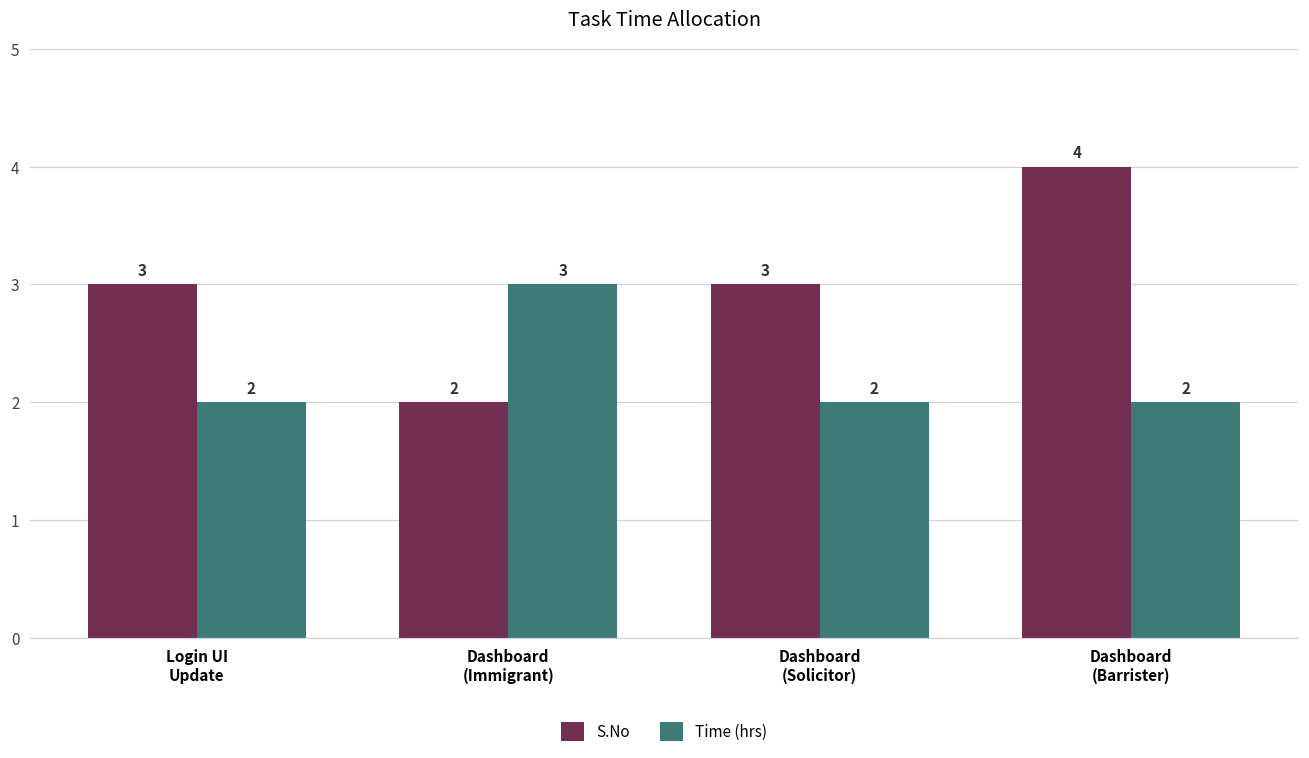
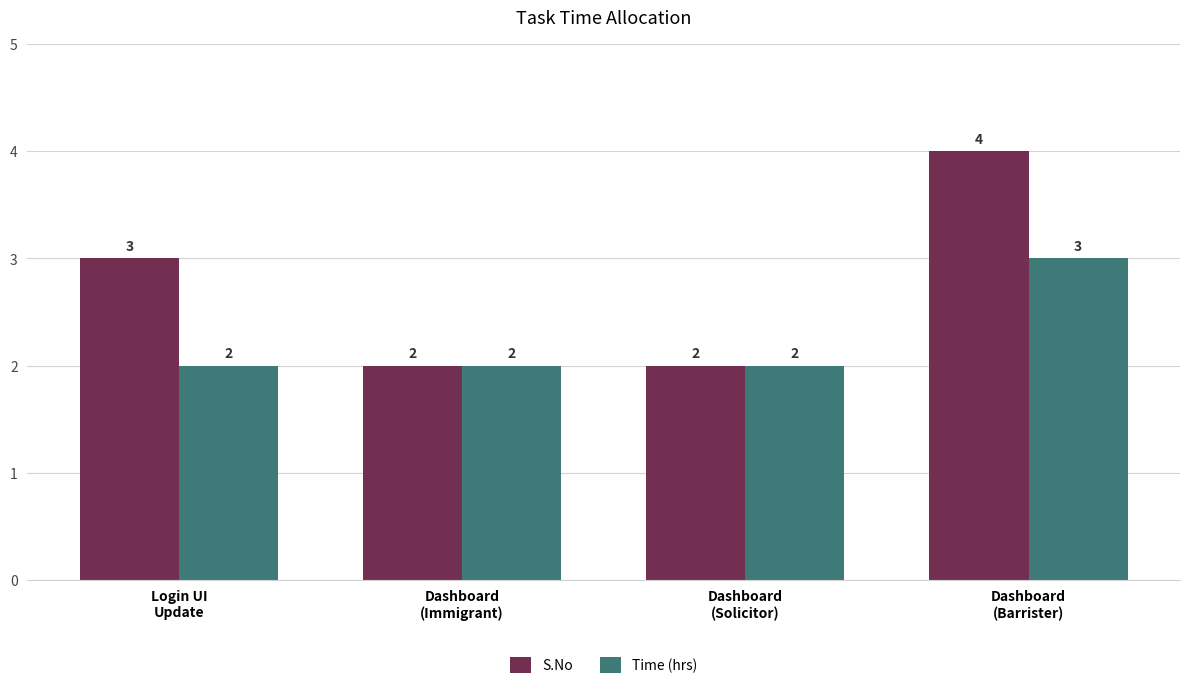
  {
    "S.No": {
      "Login UI Update": 3,
      "Dashboard (Immigrant)": 2,
-     "Dashboard (Solicitor)": 3,
+     "Dashboard (Solicitor)": 2,
      "Dashboard (Barrister)": 4
    },
    "Time (hrs)": {
      "Login UI Update": 2,
-     "Dashboard (Immigrant)": 3,
+     "Dashboard (Immigrant)": 2,
      "Dashboard (Solicitor)": 2,
-     "Dashboard (Barrister)": 2
+     "Dashboard (Barrister)": 3
    }
  }
